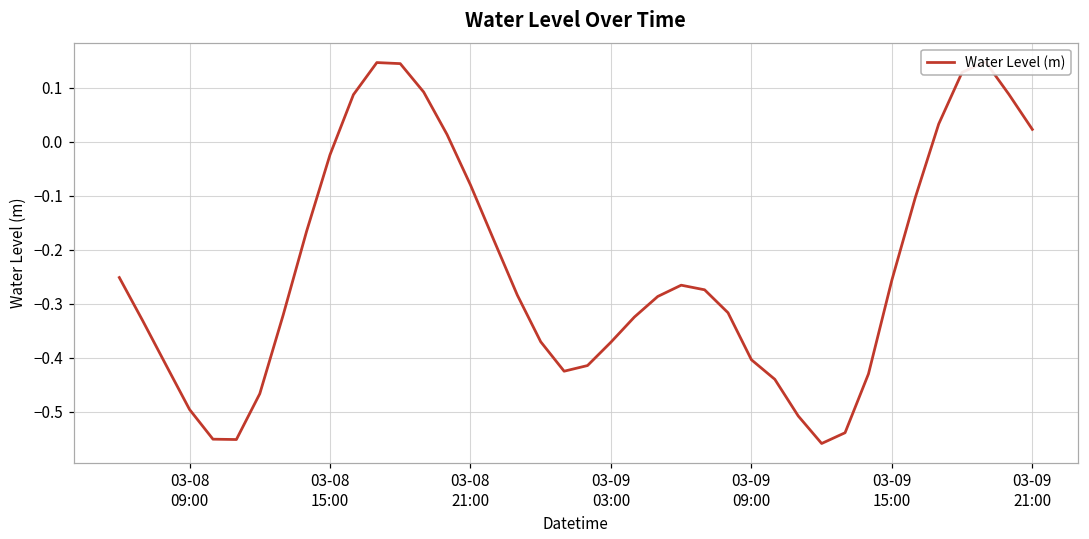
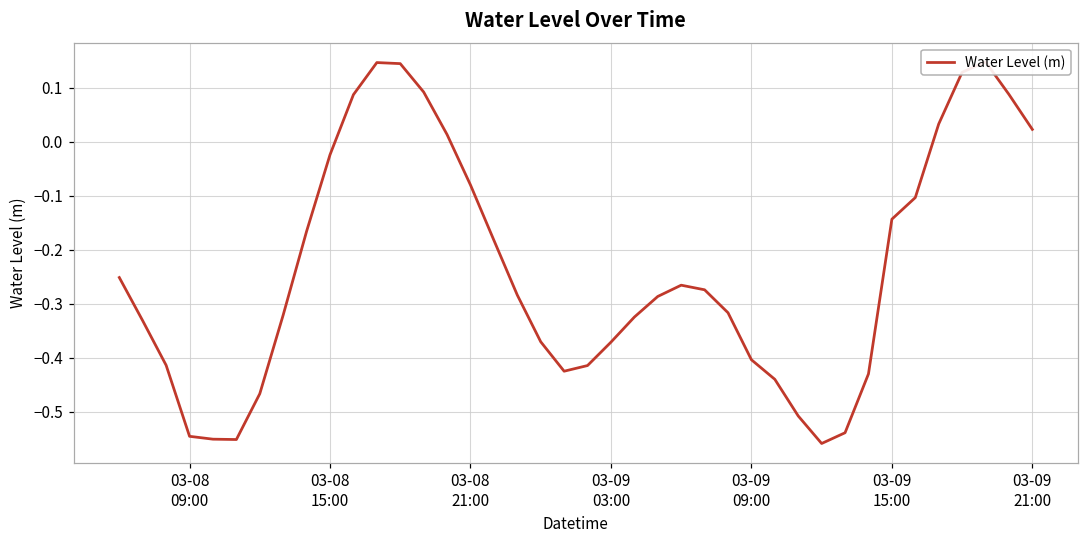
  {
-   "03-08 09:00": -0.50,
+   "03-08 09:00": -0.55,
    "03-08 15:00": -0.02,
    "03-08 21:00": -0.08,
    "03-09 03:00": -0.37,
    "03-09 09:00": -0.40,
-   "03-09 15:00": -0.26,
+   "03-09 15:00": -0.14,
    "03-09 21:00": 0.02
  }
